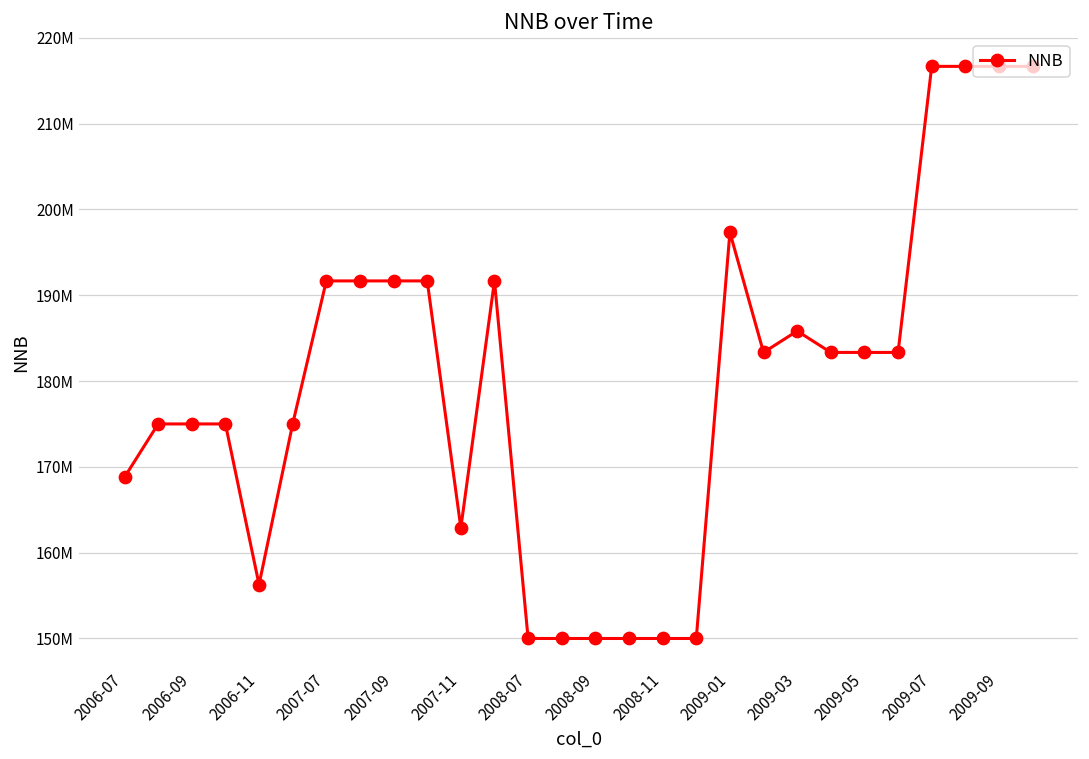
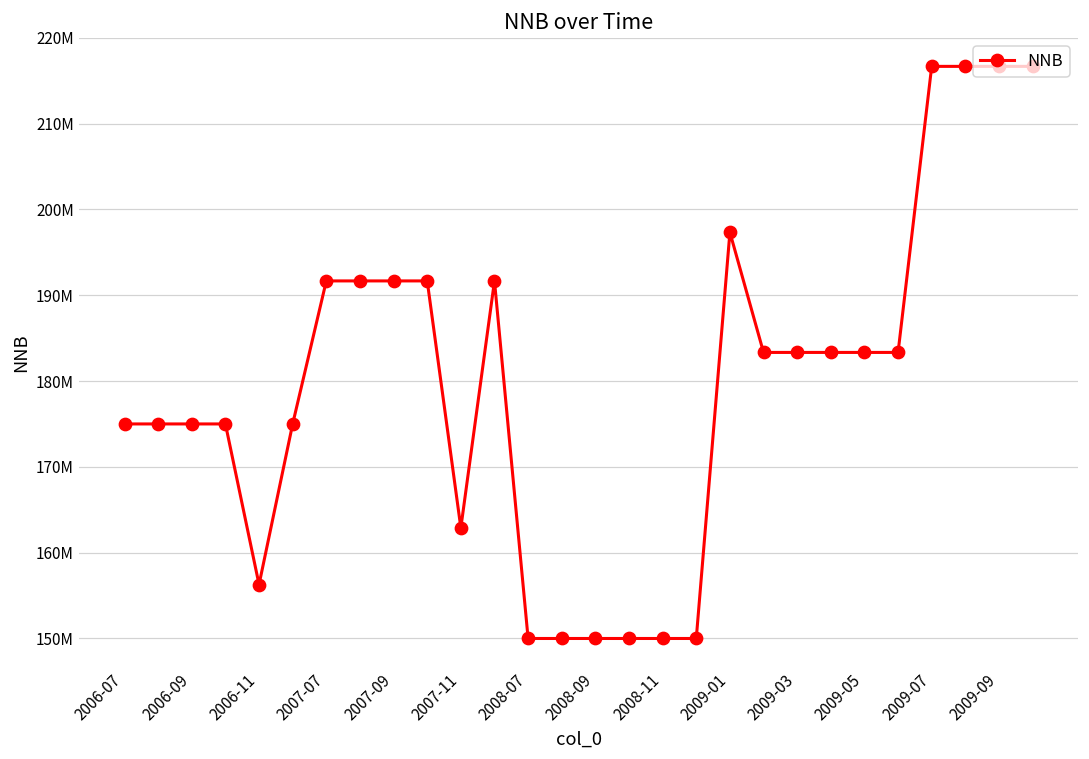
  {
-   "2006-07": 169000000,
+   "2006-07": 175000000,
    "2006-09": 175000000,
    "2006-11": 156000000,
    "2007-07": 192000000,
    "2007-09": 192000000,
    "2007-11": 163000000,
    "2008-07": 150000000,
    "2008-09": 150000000,
    "2008-11": 150000000,
    "2009-01": 197000000,
-   "2009-03": 186000000,
+   "2009-03": 183000000,
    "2009-05": 183000000,
    "2009-07": 217000000
  }
